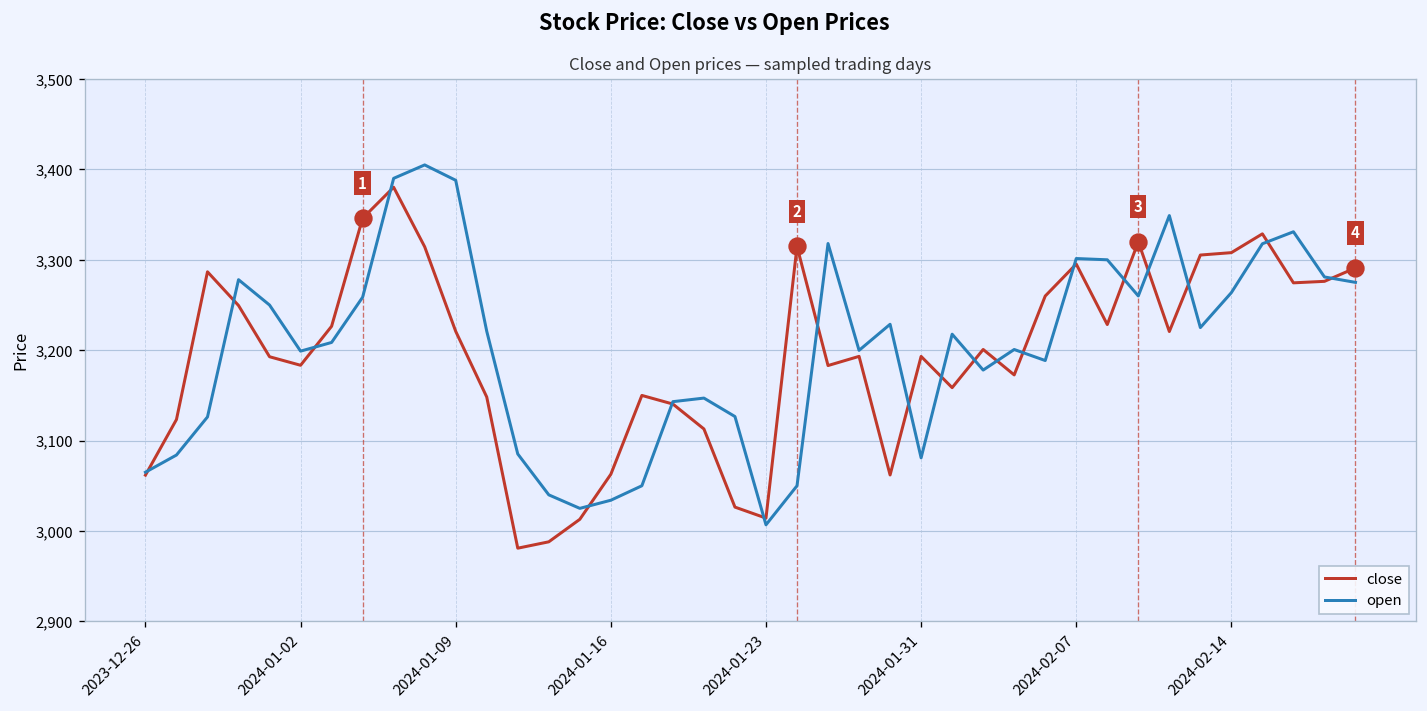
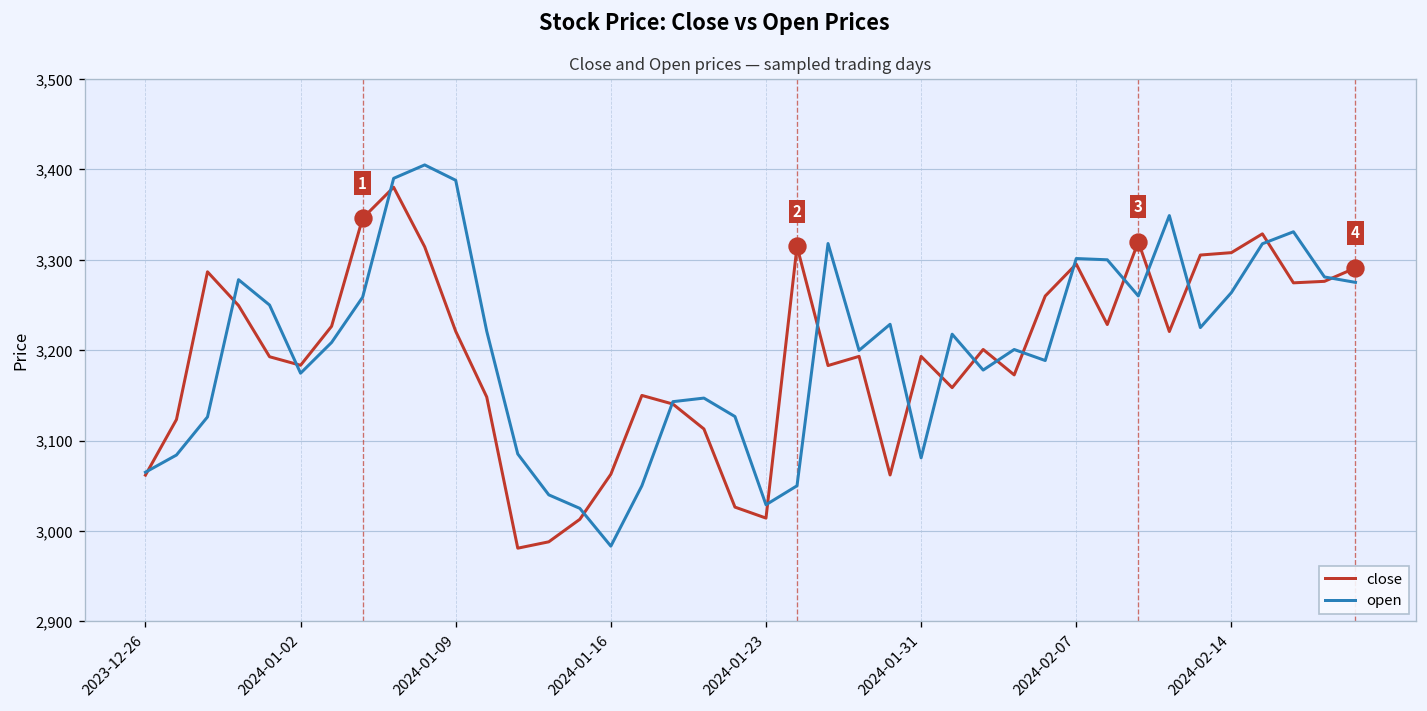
  {
    "open": {
-     "2024-01-02": "3,200",
+     "2024-01-02": "3,170",
      "2024-01-09": "3,390",
-     "2024-01-16": "3,030",
-     "2024-01-23": "3,010",
+     "2024-01-16": "2,980",
+     "2024-01-23": "3,030",
      "2024-01-31": "3,080",
      "2024-02-07": "3,300",
      "2024-02-14": "3,260"
    }
  }
